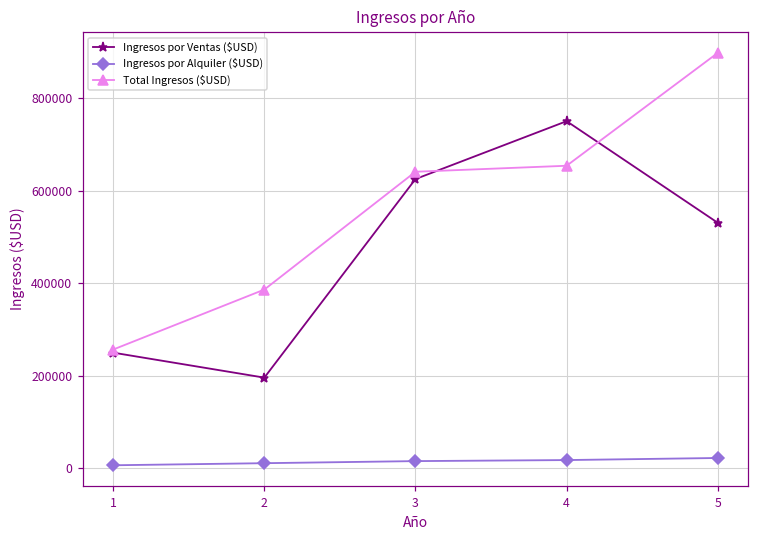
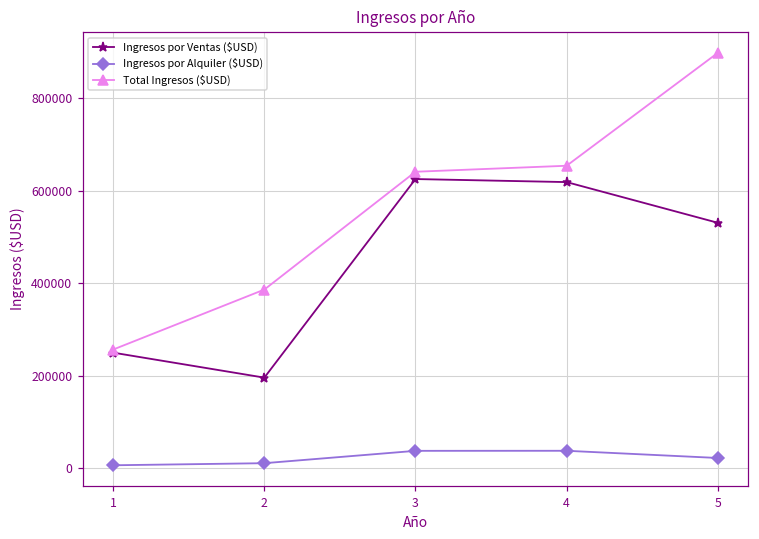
  {
    "Ingresos por Ventas ($USD)": {
      "1": 250000,
      "2": 200000,
      "3": 630000,
-     "4": 750000,
+     "4": 620000,
      "5": 530000
    },
    "Ingresos por Alquiler ($USD)": {
      "1": 10000,
      "2": 10000,
-     "3": 20000,
-     "4": 20000,
+     "3": 40000,
+     "4": 40000,
      "5": 20000
    },
    "Total Ingresos ($USD)": {
      "1": 260000,
      "2": 390000,
      "3": 640000,
      "4": 650000,
      "5": 900000
    }
  }
